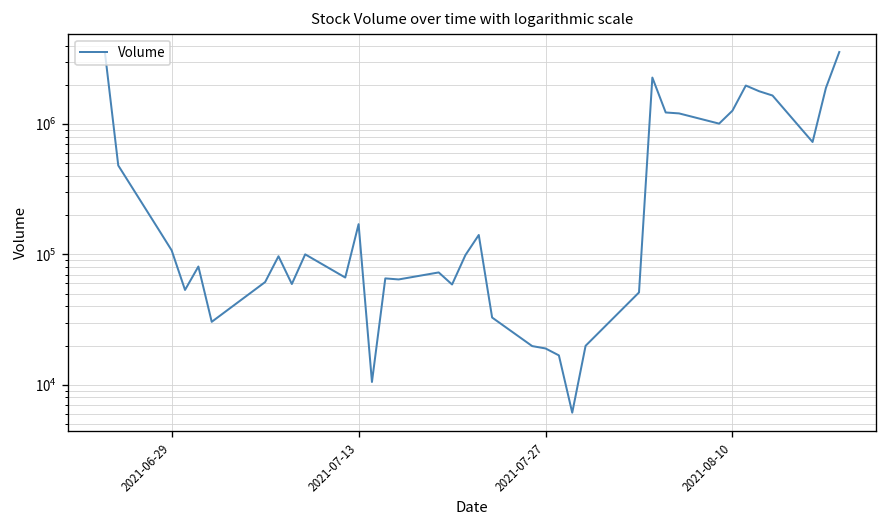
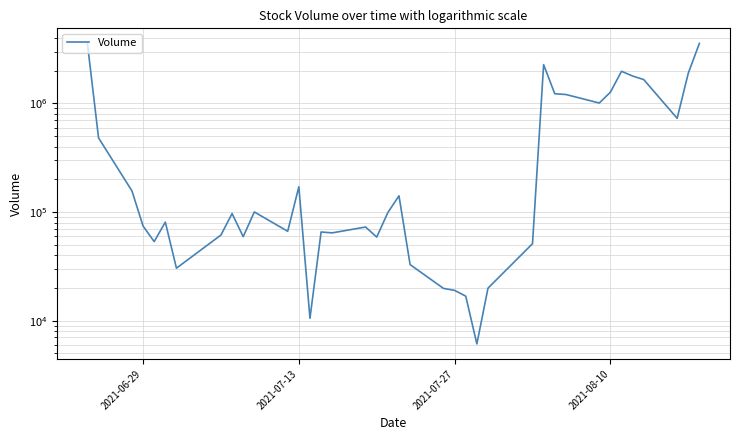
  {
-   "2021-06-29": 110000,
+   "2021-06-29": 70000,
    "2021-07-13": 170000,
    "2021-07-27": 19000,
    "2021-08-10": 1300000
  }
